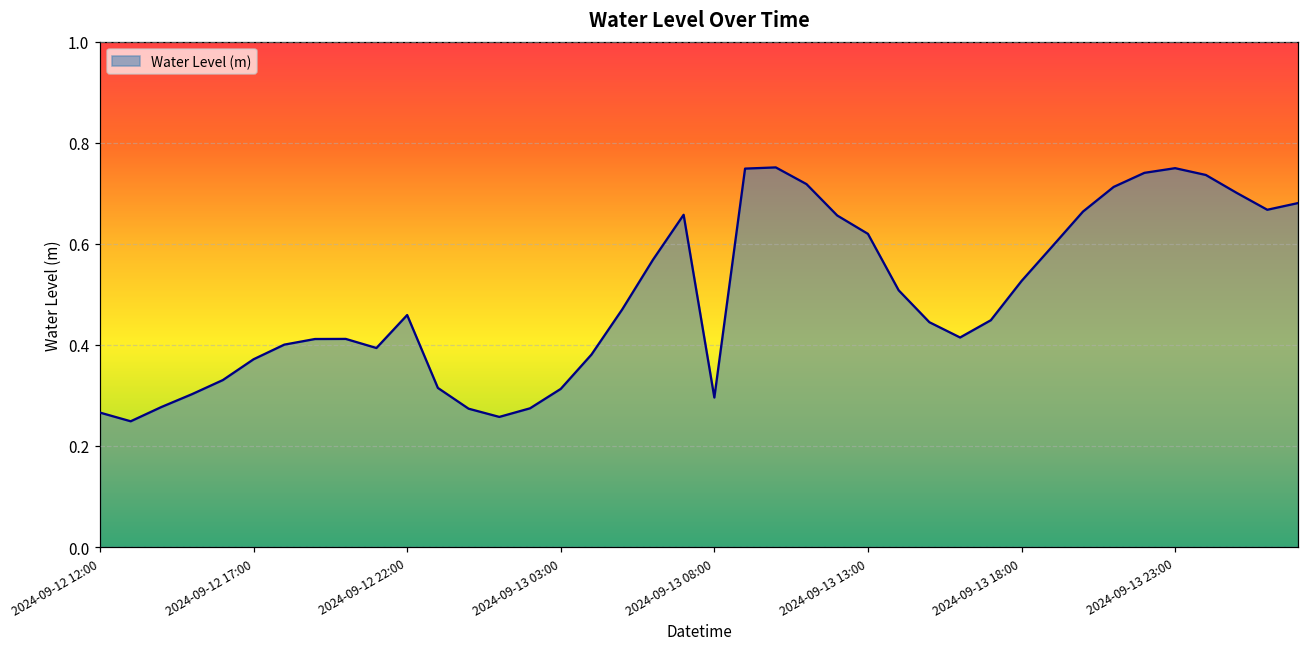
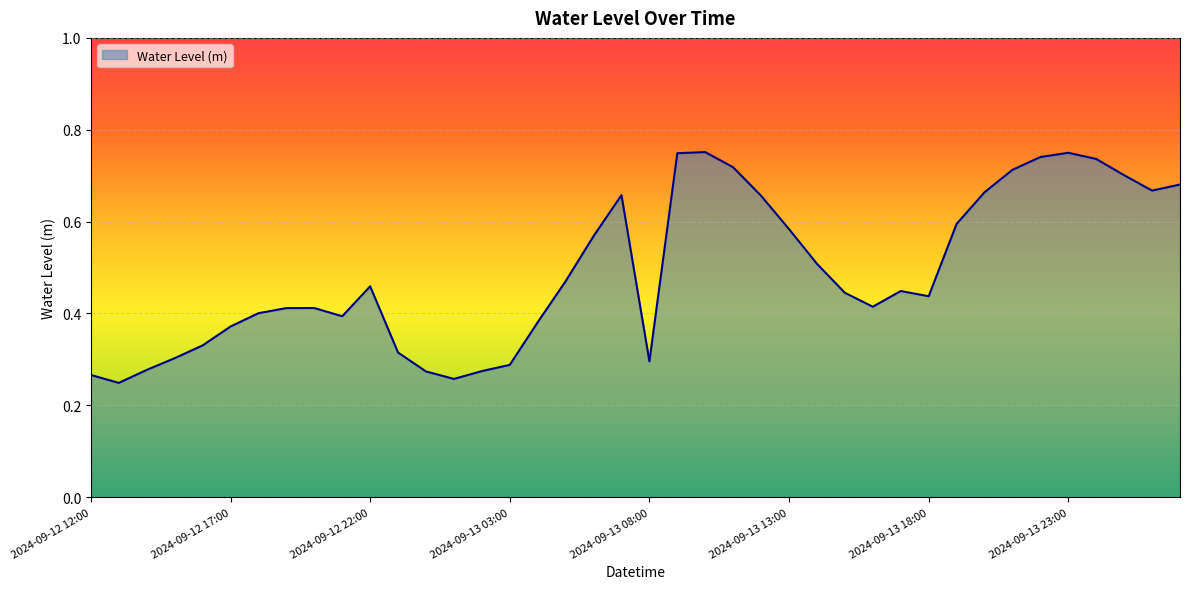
  {
    "2024-09-12 12:00": 0.27,
    "2024-09-12 17:00": 0.37,
    "2024-09-12 22:00": 0.46,
-   "2024-09-13 03:00": 0.31,
+   "2024-09-13 03:00": 0.29,
    "2024-09-13 08:00": 0.30,
-   "2024-09-13 13:00": 0.62,
-   "2024-09-13 18:00": 0.53,
+   "2024-09-13 13:00": 0.58,
+   "2024-09-13 18:00": 0.44,
    "2024-09-13 23:00": 0.75
  }
